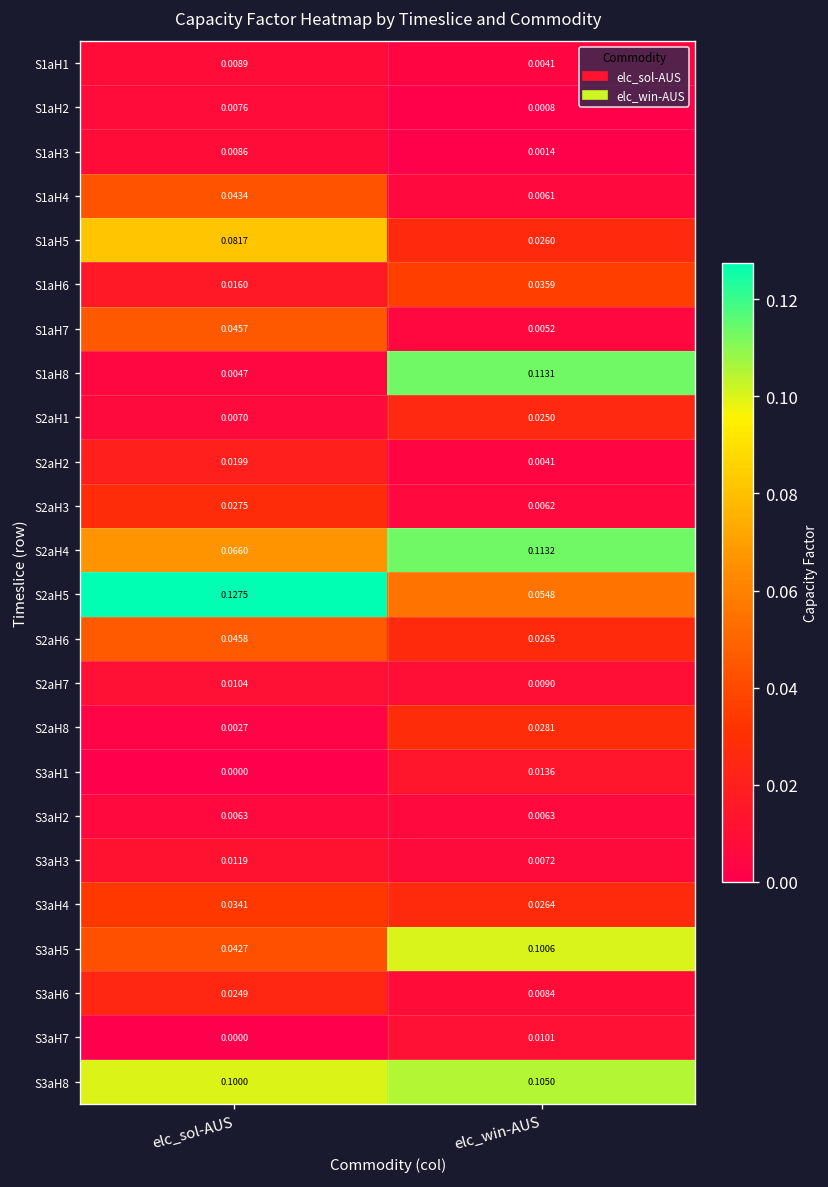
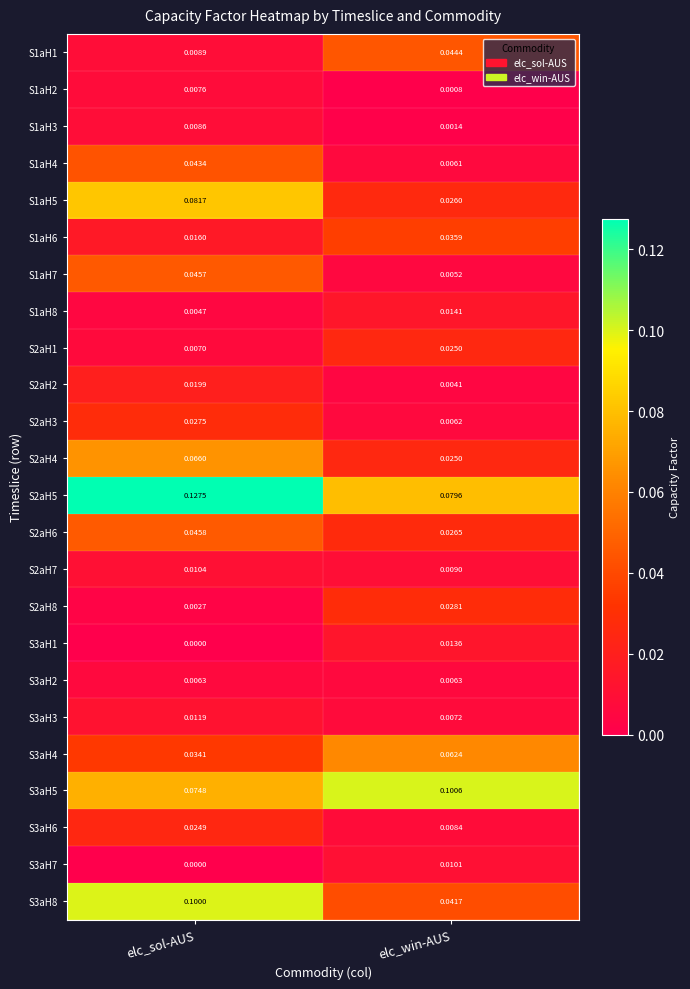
  {
    "S1aH1": {
      "elc_sol-AUS": 0.0089,
-     "elc_win-AUS": 0.0041
+     "elc_win-AUS": 0.0444
    },
    "S1aH2": {
      "elc_sol-AUS": 0.0076,
      "elc_win-AUS": 0.0008
    },
    "S1aH3": {
      "elc_sol-AUS": 0.0086,
      "elc_win-AUS": 0.0014
    },
    "S1aH4": {
      "elc_sol-AUS": 0.0434,
      "elc_win-AUS": 0.0061
    },
    "S1aH5": {
      "elc_sol-AUS": 0.0817,
      "elc_win-AUS": 0.0260
    },
    "S1aH6": {
      "elc_sol-AUS": 0.0160,
      "elc_win-AUS": 0.0359
    },
    "S1aH7": {
      "elc_sol-AUS": 0.0457,
      "elc_win-AUS": 0.0052
    },
    "S1aH8": {
      "elc_sol-AUS": 0.0047,
-     "elc_win-AUS": 0.1131
+     "elc_win-AUS": 0.0141
    },
    "S2aH1": {
      "elc_sol-AUS": 0.0070,
      "elc_win-AUS": 0.0250
    },
    "S2aH2": {
      "elc_sol-AUS": 0.0199,
      "elc_win-AUS": 0.0041
    },
    "S2aH3": {
      "elc_sol-AUS": 0.0275,
      "elc_win-AUS": 0.0062
    },
    "S2aH4": {
      "elc_sol-AUS": 0.0660,
-     "elc_win-AUS": 0.1132
+     "elc_win-AUS": 0.0250
    },
    "S2aH5": {
      "elc_sol-AUS": 0.1275,
-     "elc_win-AUS": 0.0548
+     "elc_win-AUS": 0.0796
    },
    "S2aH6": {
      "elc_sol-AUS": 0.0458,
      "elc_win-AUS": 0.0265
    },
    "S2aH7": {
      "elc_sol-AUS": 0.0104,
      "elc_win-AUS": 0.0090
    },
    "S2aH8": {
      "elc_sol-AUS": 0.0027,
      "elc_win-AUS": 0.0281
    },
    "S3aH1": {
      "elc_sol-AUS": 0.0000,
      "elc_win-AUS": 0.0136
    },
    "S3aH2": {
      "elc_sol-AUS": 0.0063,
      "elc_win-AUS": 0.0063
    },
    "S3aH3": {
      "elc_sol-AUS": 0.0119,
      "elc_win-AUS": 0.0072
    },
    "S3aH4": {
      "elc_sol-AUS": 0.0341,
-     "elc_win-AUS": 0.0264
+     "elc_win-AUS": 0.0624
    },
    "S3aH5": {
-     "elc_sol-AUS": 0.0427,
+     "elc_sol-AUS": 0.0748,
      "elc_win-AUS": 0.1006
    },
    "S3aH6": {
      "elc_sol-AUS": 0.0249,
      "elc_win-AUS": 0.0084
    },
    "S3aH7": {
      "elc_sol-AUS": 0.0000,
      "elc_win-AUS": 0.0101
    },
    "S3aH8": {
      "elc_sol-AUS": 0.1000,
-     "elc_win-AUS": 0.1050
+     "elc_win-AUS": 0.0417
    }
  }
